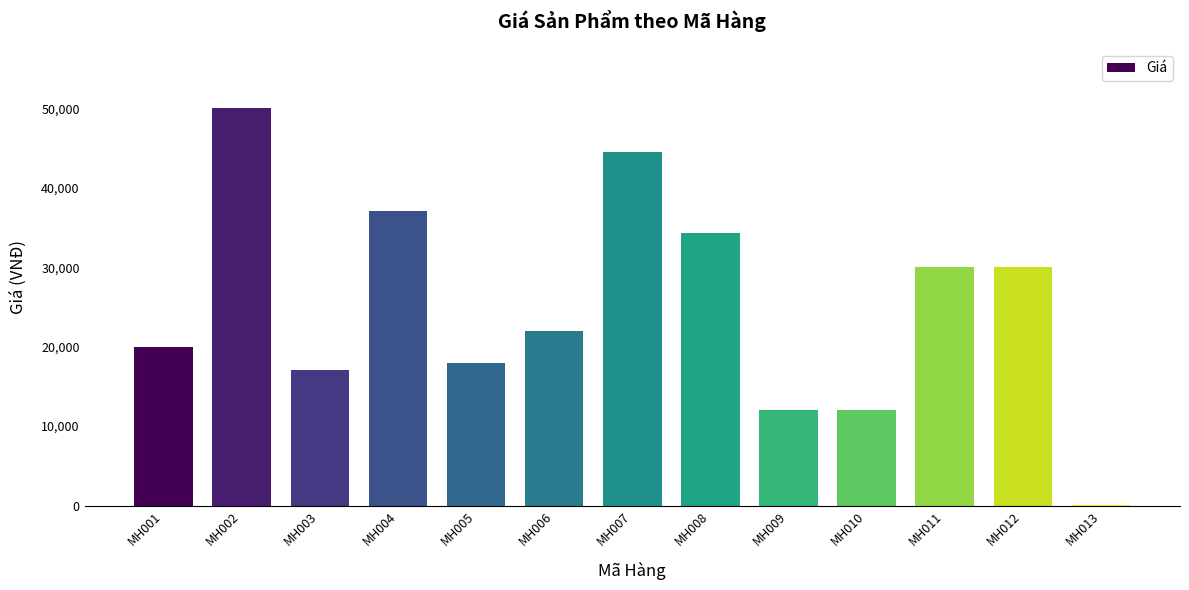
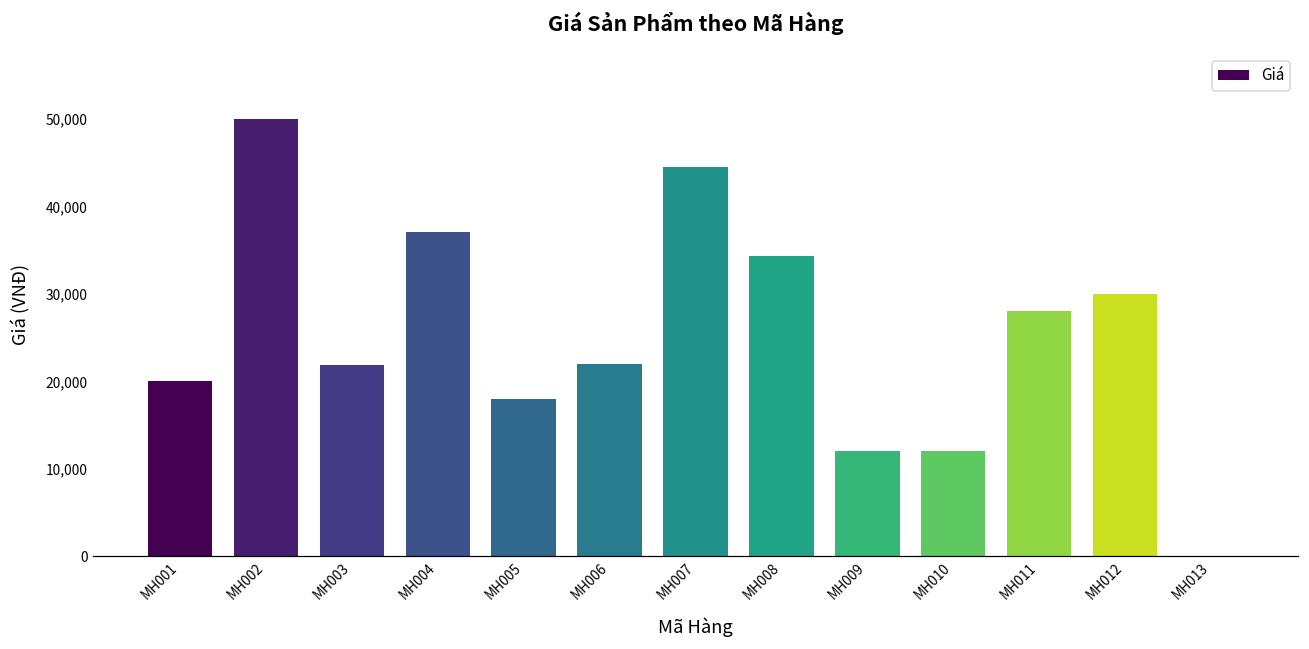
  {
    "MH001": "20,000",
    "MH002": "50,000",
-   "MH003": "17,000",
+   "MH003": "22,000",
    "MH004": "37,000",
    "MH005": "18,000",
    "MH006": "22,000",
    "MH007": "44,000",
    "MH008": "34,000",
    "MH009": "12,000",
    "MH010": "12,000",
-   "MH011": "30,000",
+   "MH011": "28,000",
    "MH012": "30,000"
  }
